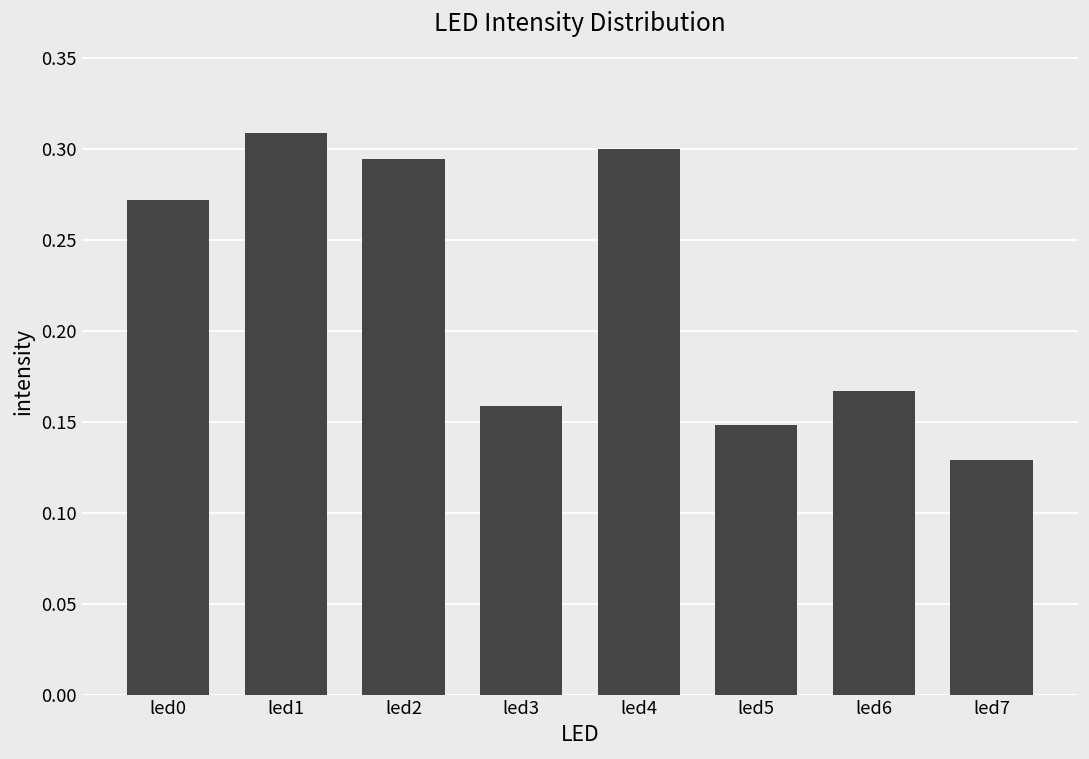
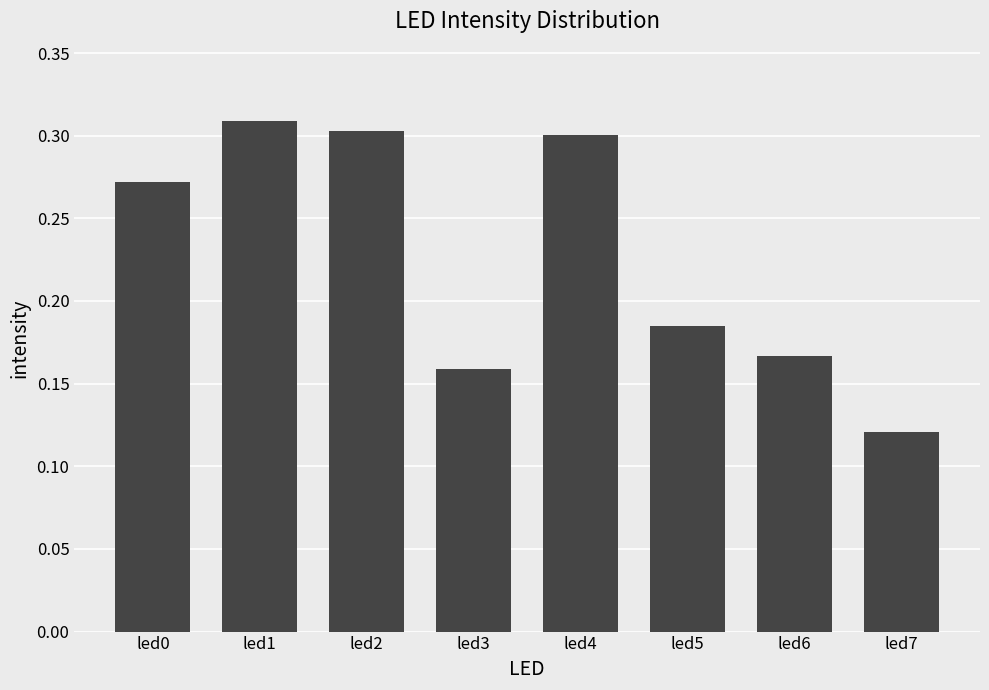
  {
    "led0": 0.272,
    "led1": 0.309,
-   "led2": 0.294,
+   "led2": 0.303,
    "led3": 0.159,
    "led4": 0.300,
-   "led5": 0.148,
+   "led5": 0.185,
    "led6": 0.167,
-   "led7": 0.129
+   "led7": 0.121
  }
